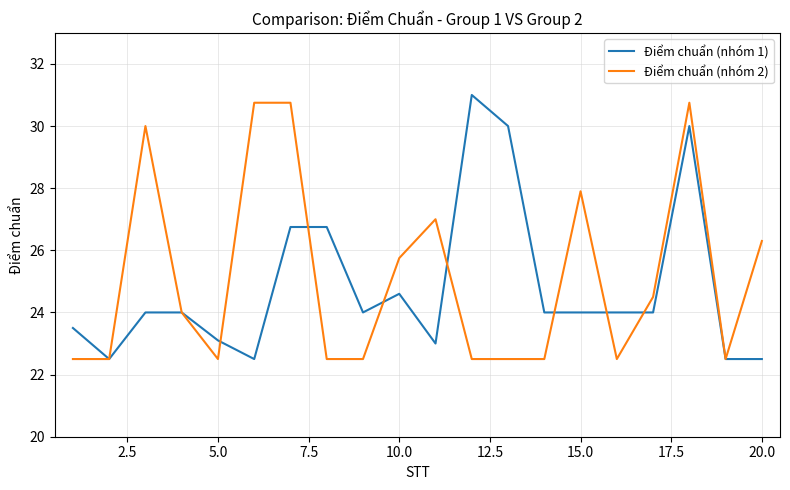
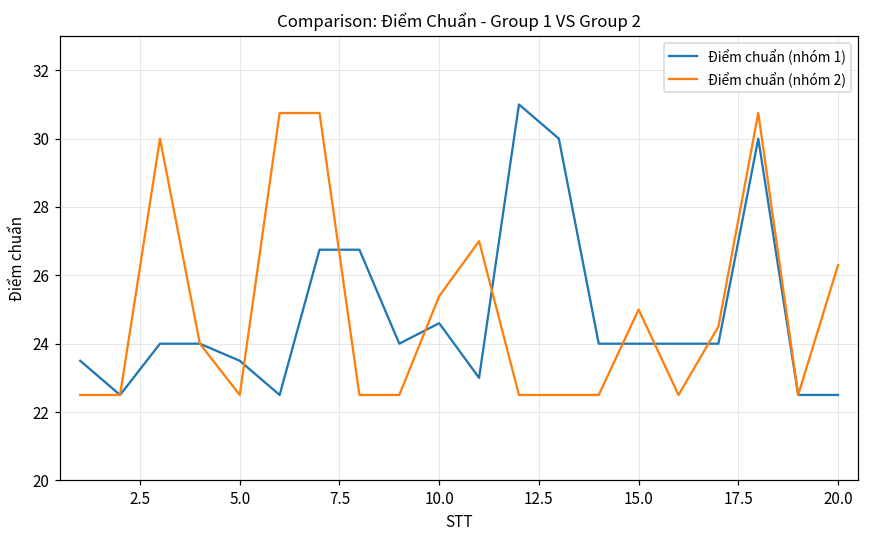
  {
    "Điểm chuẩn (nhóm 1)": {
-     "5.0": 23.1,
+     "5.0": 23.5,
      "10.0": 24.6,
      "15.0": 24.0,
      "20.0": 22.5
    },
    "Điểm chuẩn (nhóm 2)": {
      "5.0": 22.5,
-     "10.0": 25.8,
-     "15.0": 27.9,
+     "10.0": 25.4,
+     "15.0": 25.0,
      "20.0": 26.3
    }
  }
